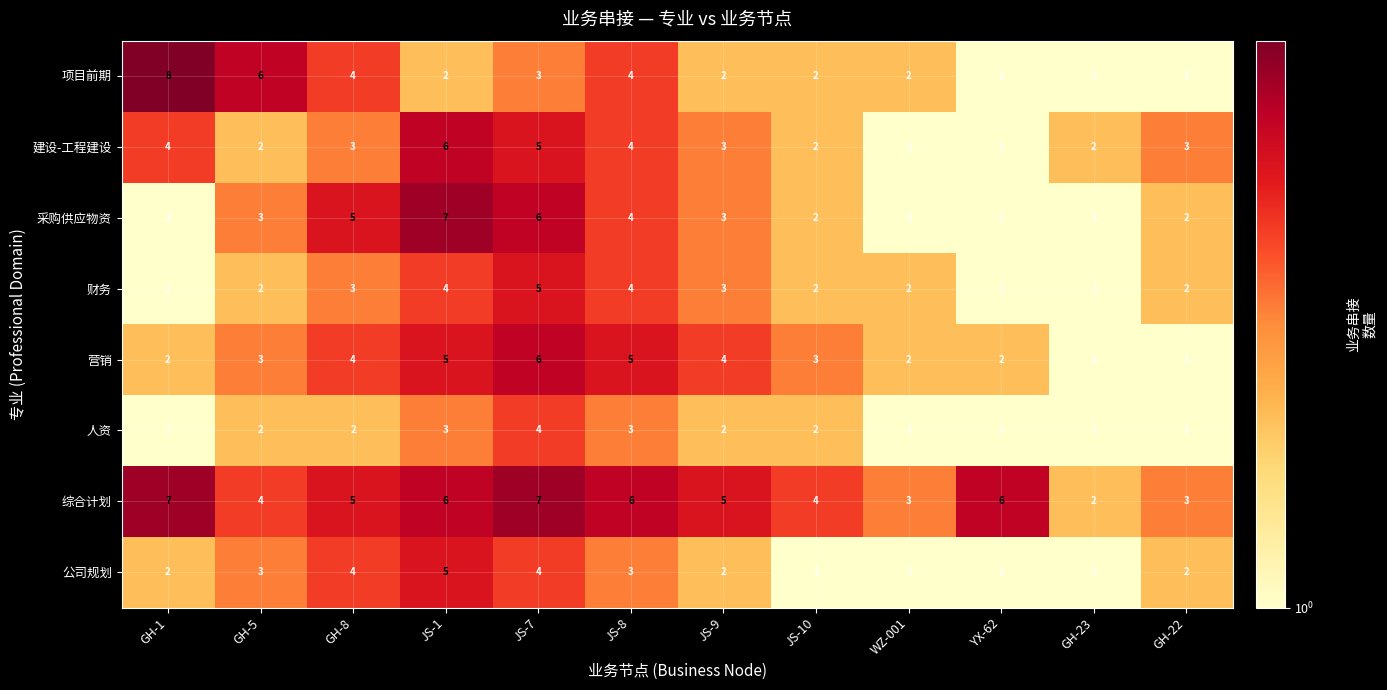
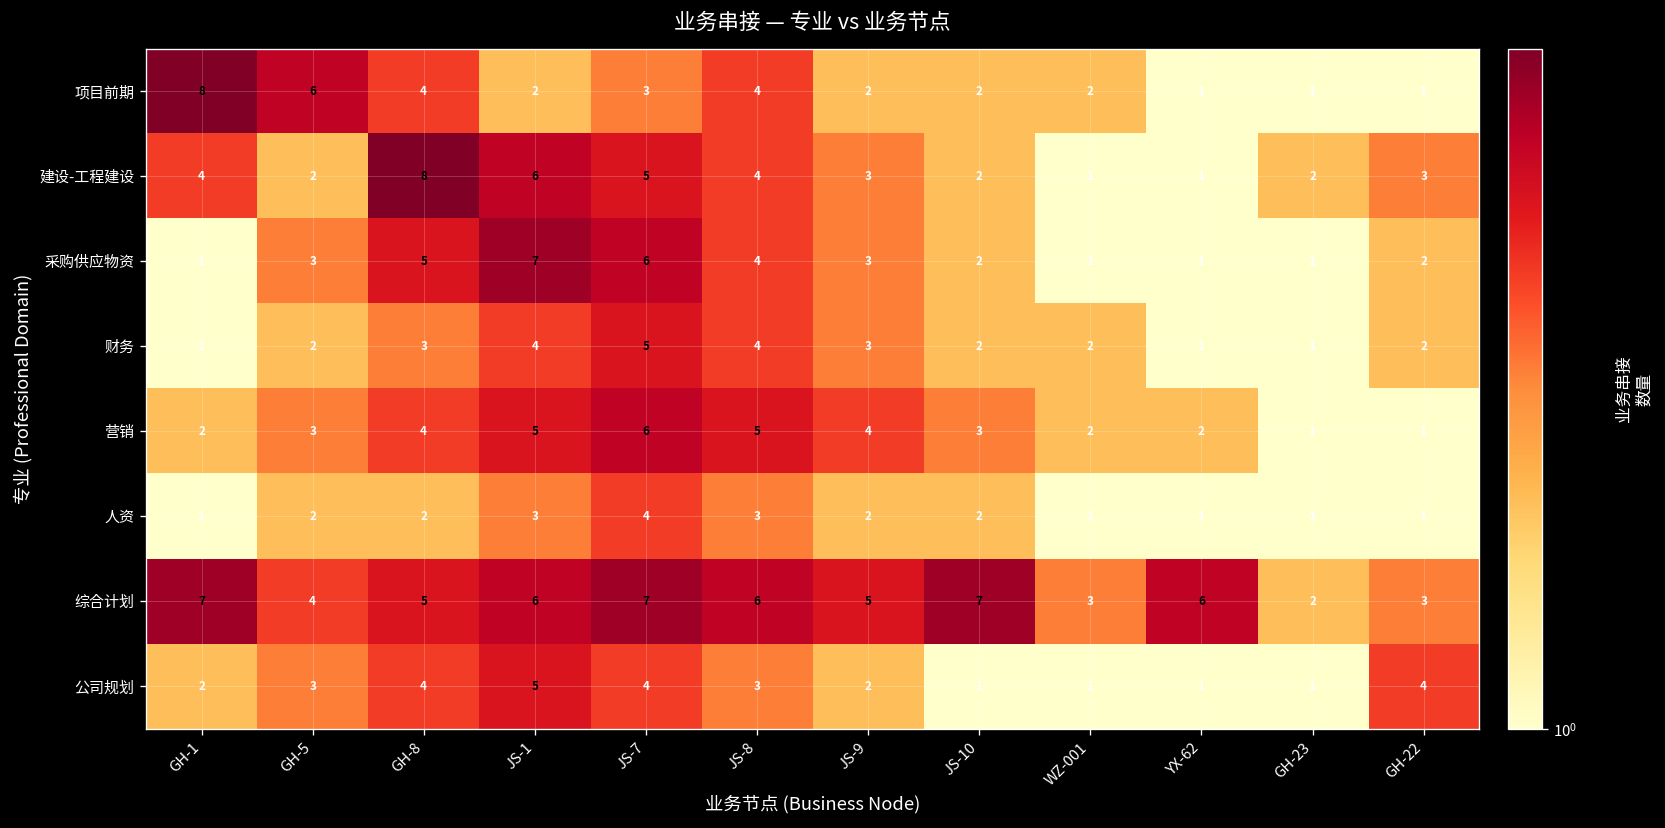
  {
    "项目前期": {
      "GH-1": 8,
      "GH-5": 6,
      "GH-8": 4,
      "JS-1": 2,
      "JS-7": 3,
      "JS-8": 4,
      "JS-9": 2,
      "JS-10": 2,
      "WZ-001": 2,
      "YX-62": 1,
      "GH-23": 1,
      "GH-22": 1
    },
    "建设-工程建设": {
      "GH-1": 4,
      "GH-5": 2,
-     "GH-8": 3,
+     "GH-8": 8,
      "JS-1": 6,
      "JS-7": 5,
      "JS-8": 4,
      "JS-9": 3,
      "JS-10": 2,
      "WZ-001": 1,
      "YX-62": 1,
      "GH-23": 2,
      "GH-22": 3
    },
    "采购供应物资": {
      "GH-1": 1,
      "GH-5": 3,
      "GH-8": 5,
      "JS-1": 7,
      "JS-7": 6,
      "JS-8": 4,
      "JS-9": 3,
      "JS-10": 2,
      "WZ-001": 1,
      "YX-62": 1,
      "GH-23": 1,
      "GH-22": 2
    },
    "财务": {
      "GH-1": 1,
      "GH-5": 2,
      "GH-8": 3,
      "JS-1": 4,
      "JS-7": 5,
      "JS-8": 4,
      "JS-9": 3,
      "JS-10": 2,
      "WZ-001": 2,
      "YX-62": 1,
      "GH-23": 1,
      "GH-22": 2
    },
    "营销": {
      "GH-1": 2,
      "GH-5": 3,
      "GH-8": 4,
      "JS-1": 5,
      "JS-7": 6,
      "JS-8": 5,
      "JS-9": 4,
      "JS-10": 3,
      "WZ-001": 2,
      "YX-62": 2,
      "GH-23": 1,
      "GH-22": 1
    },
    "人资": {
      "GH-1": 1,
      "GH-5": 2,
      "GH-8": 2,
      "JS-1": 3,
      "JS-7": 4,
      "JS-8": 3,
      "JS-9": 2,
      "JS-10": 2,
      "WZ-001": 1,
      "YX-62": 1,
      "GH-23": 1,
      "GH-22": 1
    },
    "综合计划": {
      "GH-1": 7,
      "GH-5": 4,
      "GH-8": 5,
      "JS-1": 6,
      "JS-7": 7,
      "JS-8": 6,
      "JS-9": 5,
-     "JS-10": 4,
+     "JS-10": 7,
      "WZ-001": 3,
      "YX-62": 6,
      "GH-23": 2,
      "GH-22": 3
    },
    "公司规划": {
      "GH-1": 2,
      "GH-5": 3,
      "GH-8": 4,
      "JS-1": 5,
      "JS-7": 4,
      "JS-8": 3,
      "JS-9": 2,
      "JS-10": 1,
      "WZ-001": 1,
      "YX-62": 1,
      "GH-23": 1,
-     "GH-22": 2
+     "GH-22": 4
    }
  }
